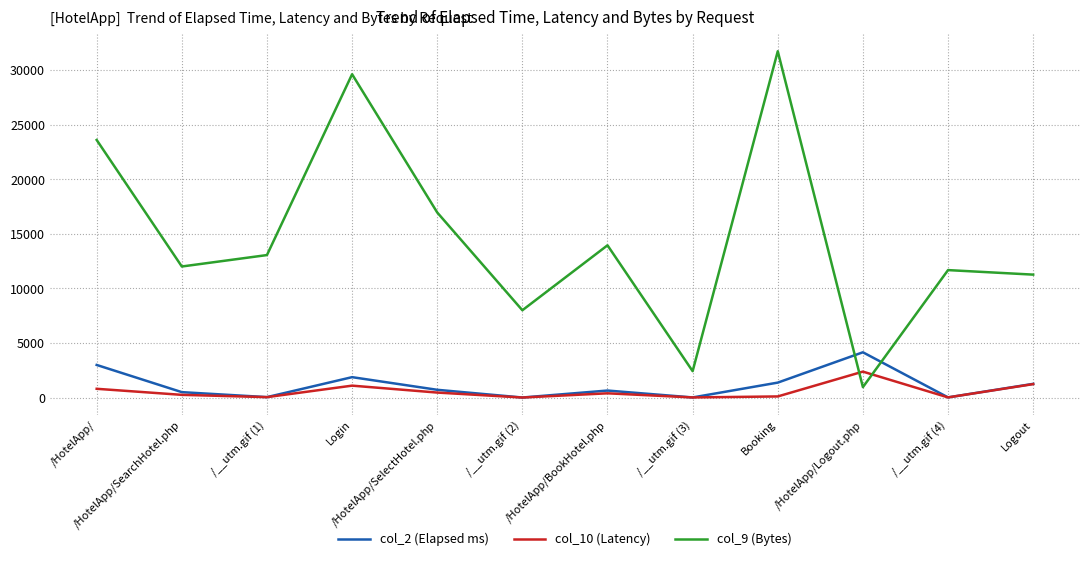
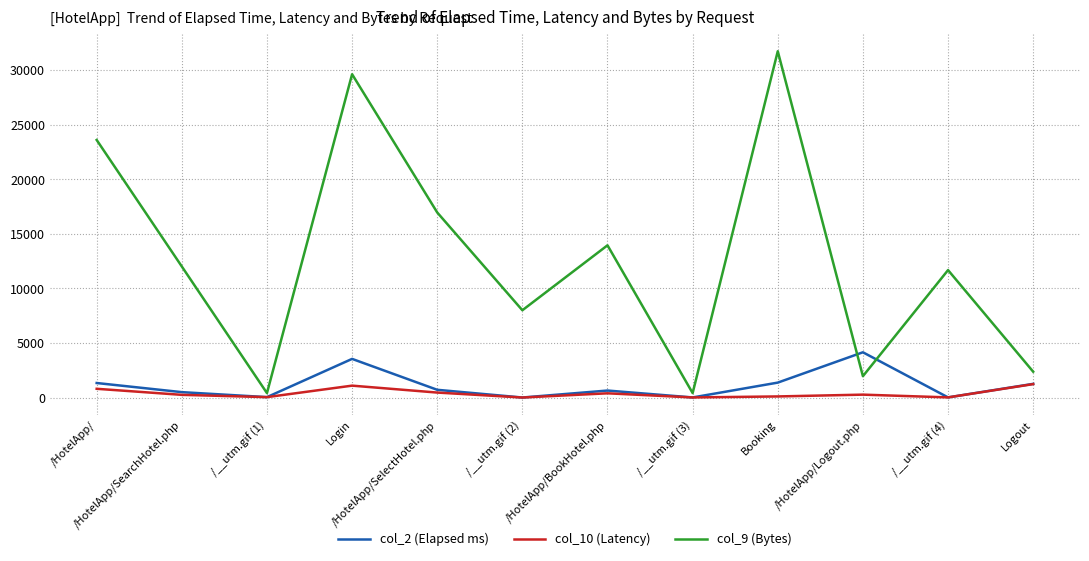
  {
    "col_2 (Elapsed ms)": {
-     "/HotelApp/": 3000,
+     "/HotelApp/": 1300,
      "/HotelApp/SearchHotel.php": 500,
-     "Login": 1900,
+     "Login": 3500,
      "/HotelApp/SelectHotel.php": 700,
      "/HotelApp/BookHotel.php": 600,
      "Booking": 1400,
      "/HotelApp/Logout.php": 4200
    },
    "col_10 (Latency)": {
      "/HotelApp/": 800,
      "/HotelApp/SearchHotel.php": 200,
      "Login": 1100,
      "/HotelApp/SelectHotel.php": 500,
      "/HotelApp/BookHotel.php": 400,
      "Booking": 100,
-     "/HotelApp/Logout.php": 2400
+     "/HotelApp/Logout.php": 300
    },
    "col_9 (Bytes)": {
      "/HotelApp/": 23600,
      "/HotelApp/SearchHotel.php": 12000,
-     "/__utm.gif (1)": 13100,
+     "/__utm.gif (1)": 400,
      "Login": 29600,
      "/HotelApp/SelectHotel.php": 17000,
      "/__utm.gif (2)": 8000,
      "/HotelApp/BookHotel.php": 14000,
-     "/__utm.gif (3)": 2400,
+     "/__utm.gif (3)": 400,
      "Booking": 31700,
-     "/HotelApp/Logout.php": 1000,
+     "/HotelApp/Logout.php": 2000,
      "/__utm.gif (4)": 11700,
-     "Logout": 11300
+     "Logout": 2400
    }
  }
